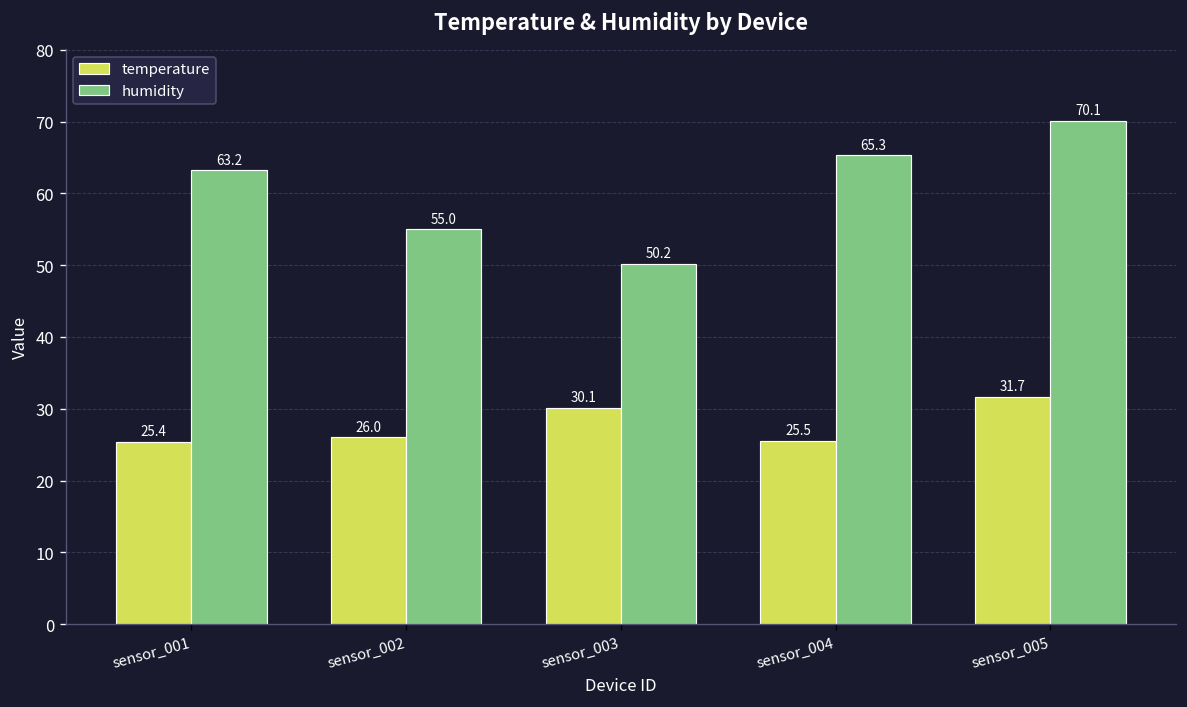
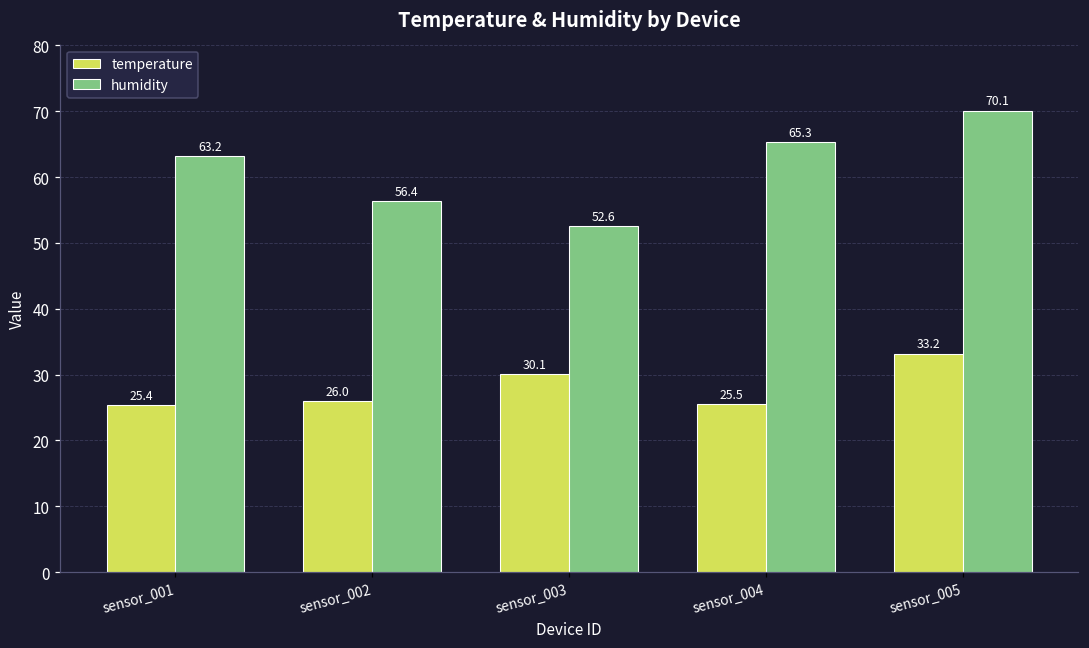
  {
    "temperature": {
      "sensor_001": 25.4,
      "sensor_002": 26.0,
      "sensor_003": 30.1,
      "sensor_004": 25.5,
-     "sensor_005": 31.7
+     "sensor_005": 33.2
    },
    "humidity": {
      "sensor_001": 63.2,
-     "sensor_002": 55.0,
-     "sensor_003": 50.2,
+     "sensor_002": 56.4,
+     "sensor_003": 52.6,
      "sensor_004": 65.3,
      "sensor_005": 70.1
    }
  }
